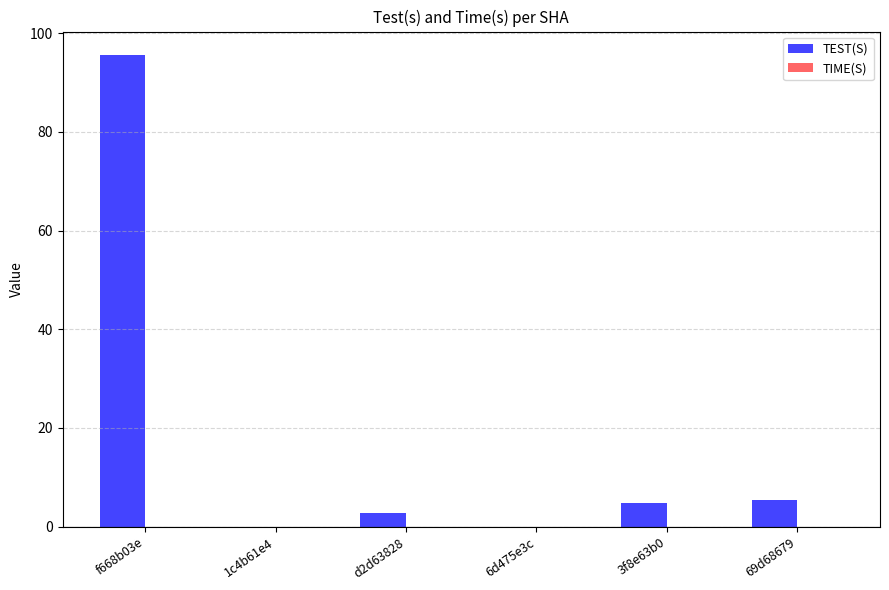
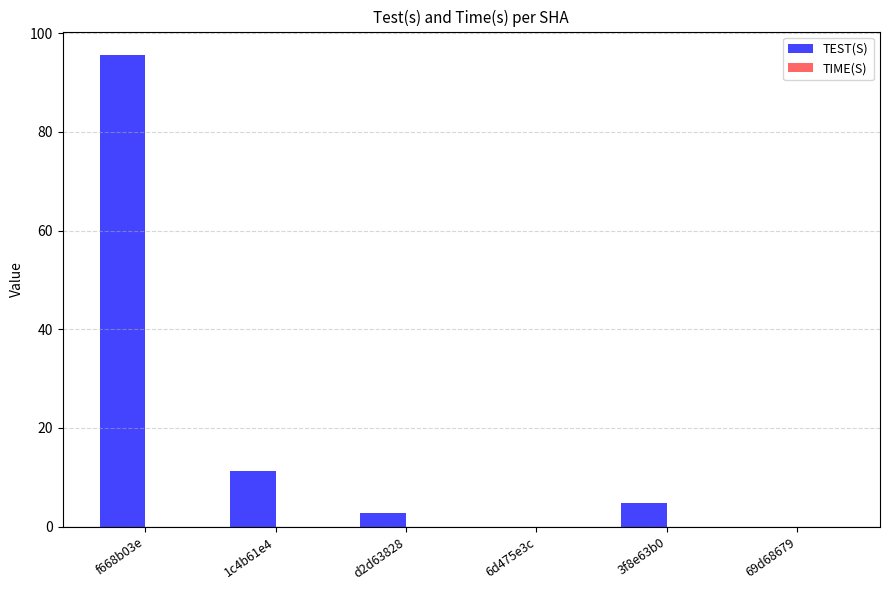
  {
    "TEST(S)": {
      "f668b03e": 96,
-     "1c4b61e4": 0,
+     "1c4b61e4": 11,
      "d2d63828": 3,
      "6d475e3c": 0,
      "3f8e63b0": 5,
-     "69d68679": 6
+     "69d68679": 0
    },
    "TIME(S)": {
      "f668b03e": 0,
      "1c4b61e4": 0,
      "d2d63828": 0,
      "6d475e3c": 0,
      "3f8e63b0": 0,
      "69d68679": 0
    }
  }
